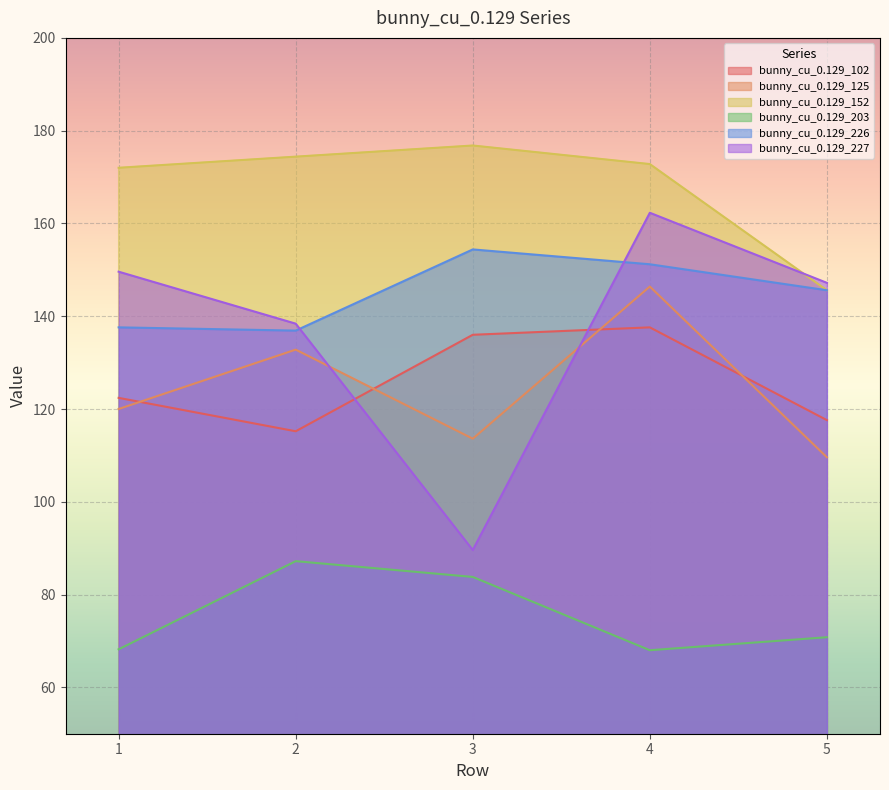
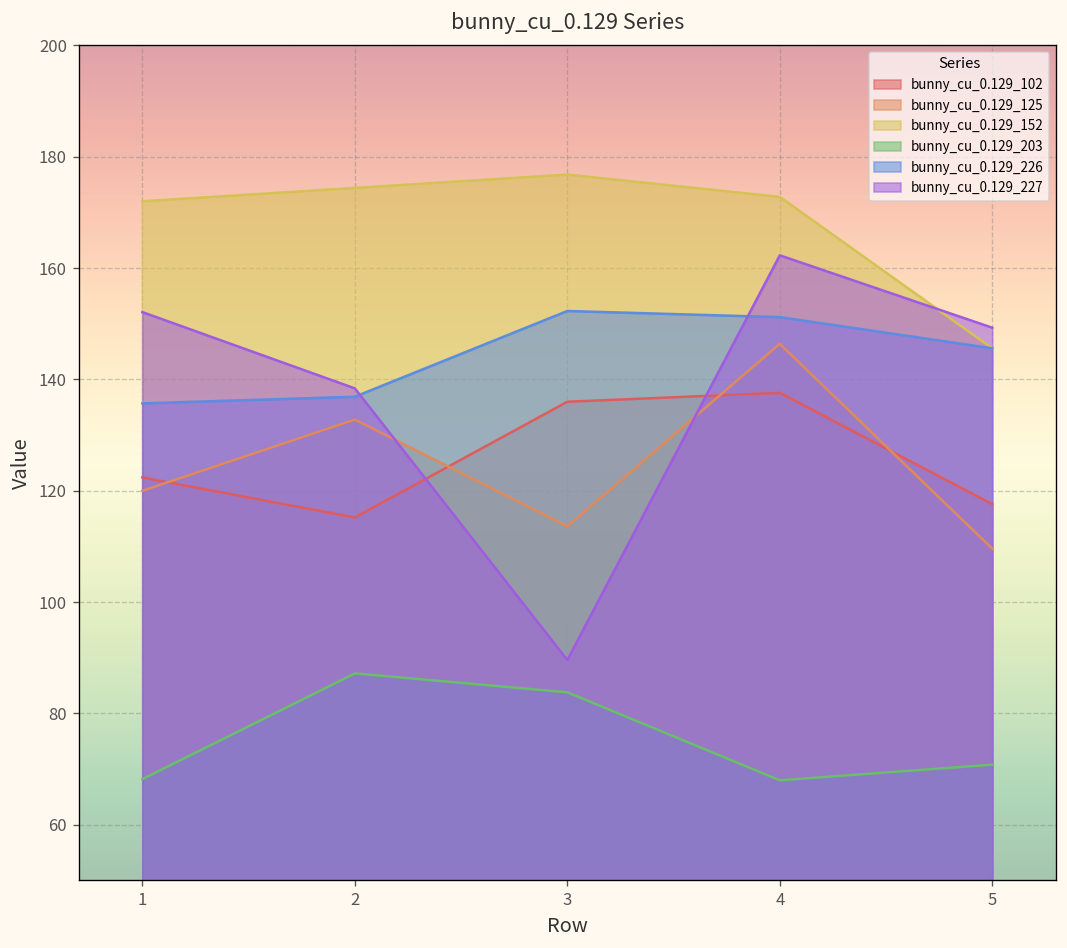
  {
    "bunny_cu_0.129_203": {
      "1": 68,
      "2": 87,
      "3": 84,
      "4": 68,
      "5": 71
    },
    "bunny_cu_0.129_226": {
-     "1": 138,
+     "1": 136,
      "2": 137,
-     "3": 154,
+     "3": 152,
      "4": 151
    },
    "bunny_cu_0.129_227": {
-     "1": 150,
+     "1": 152,
      "2": 138,
      "3": 90,
      "4": 162,
-     "5": 147
+     "5": 149
    }
  }
